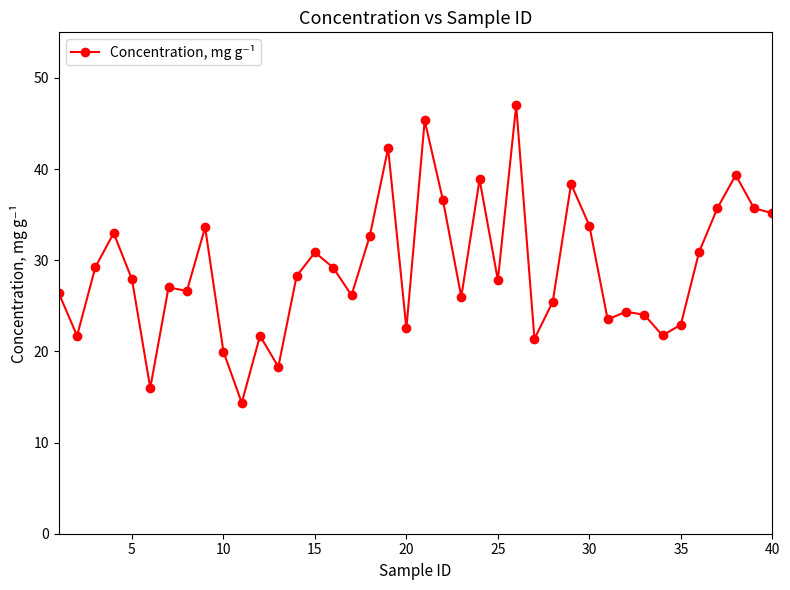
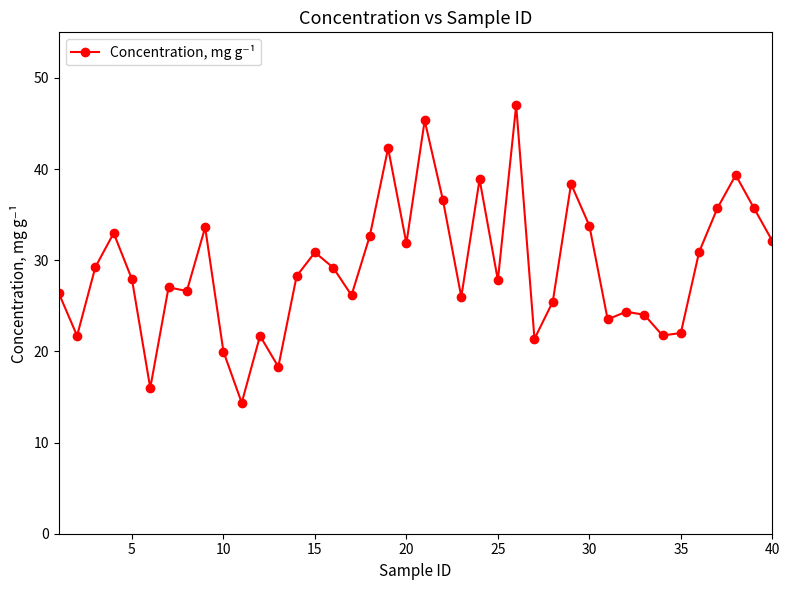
  {
    "5": 28,
    "10": 20,
    "15": 31,
-   "20": 23,
+   "20": 32,
    "25": 28,
    "30": 34,
-   "35": 23,
-   "40": 35
+   "35": 22,
+   "40": 32
  }
